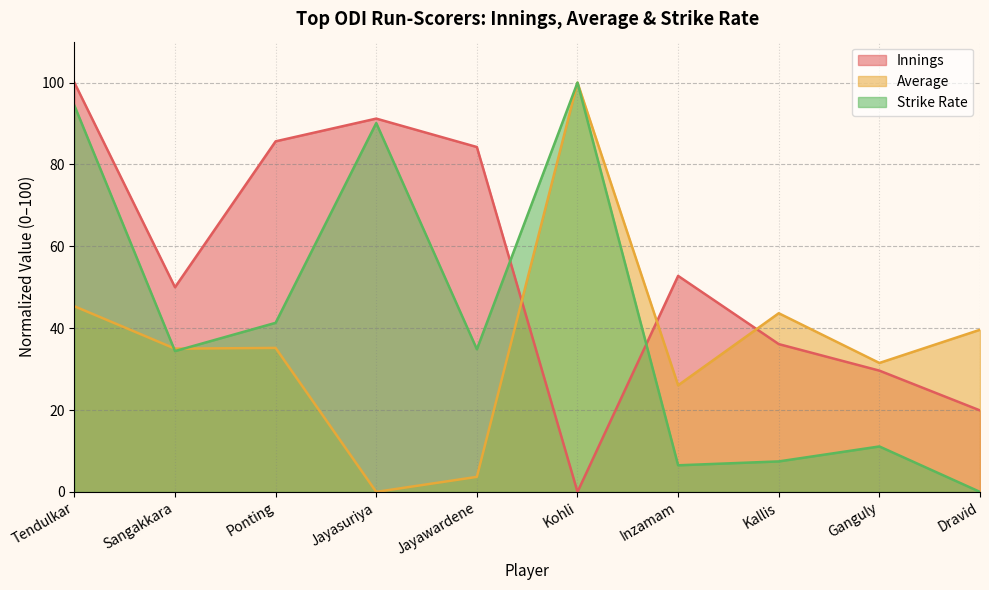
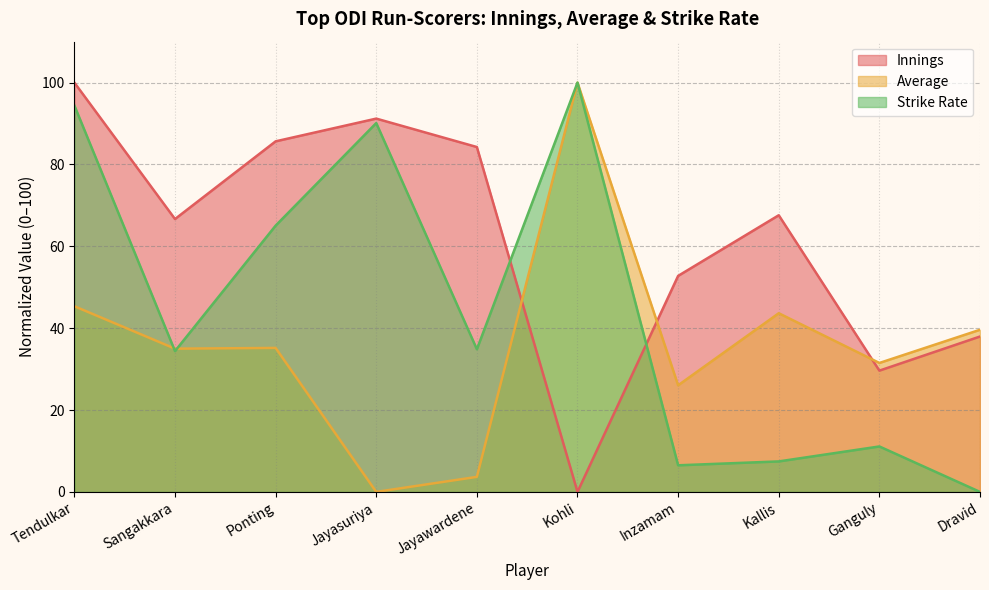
  {
    "Innings": {
      "Tendulkar": 100,
-     "Sangakkara": 50,
+     "Sangakkara": 67,
      "Ponting": 86,
      "Jayasuriya": 91,
      "Jayawardene": 84,
      "Kohli": 0,
      "Inzamam": 53,
-     "Kallis": 36,
+     "Kallis": 68,
      "Ganguly": 30,
-     "Dravid": 20
+     "Dravid": 38
    },
    "Average": {
      "Tendulkar": 45,
      "Ponting": 35,
      "Jayasuriya": 0,
      "Jayawardene": 4,
      "Inzamam": 26,
      "Kallis": 44,
      "Ganguly": 32,
      "Dravid": 40
    },
    "Strike Rate": {
      "Tendulkar": 94,
-     "Ponting": 41,
+     "Ponting": 65,
      "Jayasuriya": 90,
      "Jayawardene": 35,
      "Inzamam": 7,
      "Kallis": 7,
      "Ganguly": 11,
      "Dravid": 0
    }
  }
